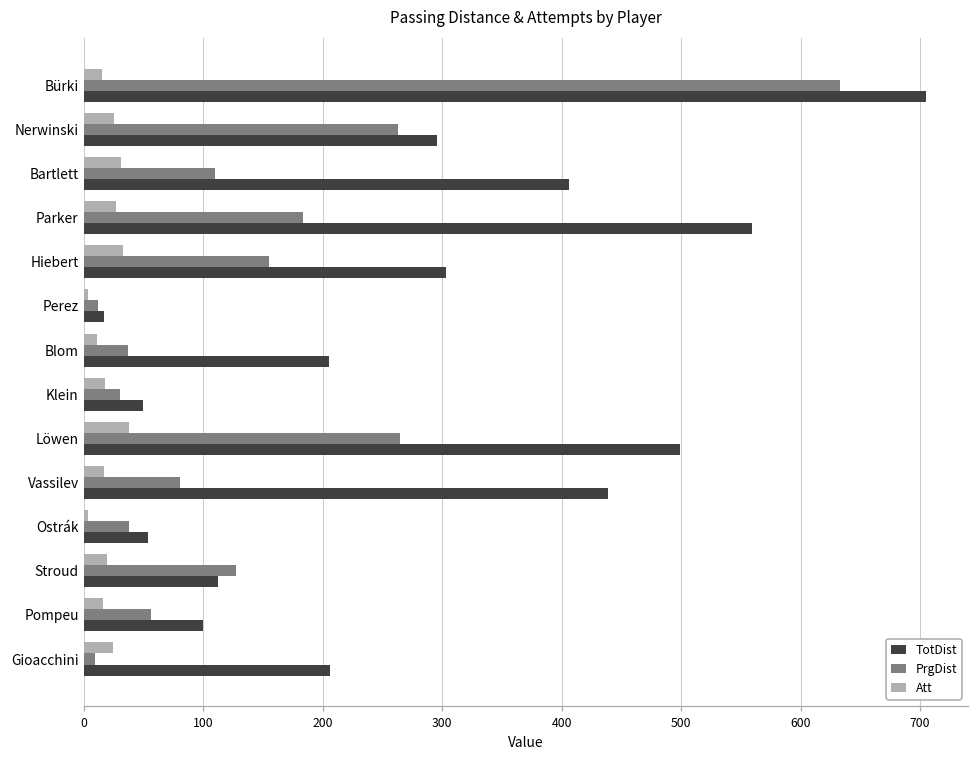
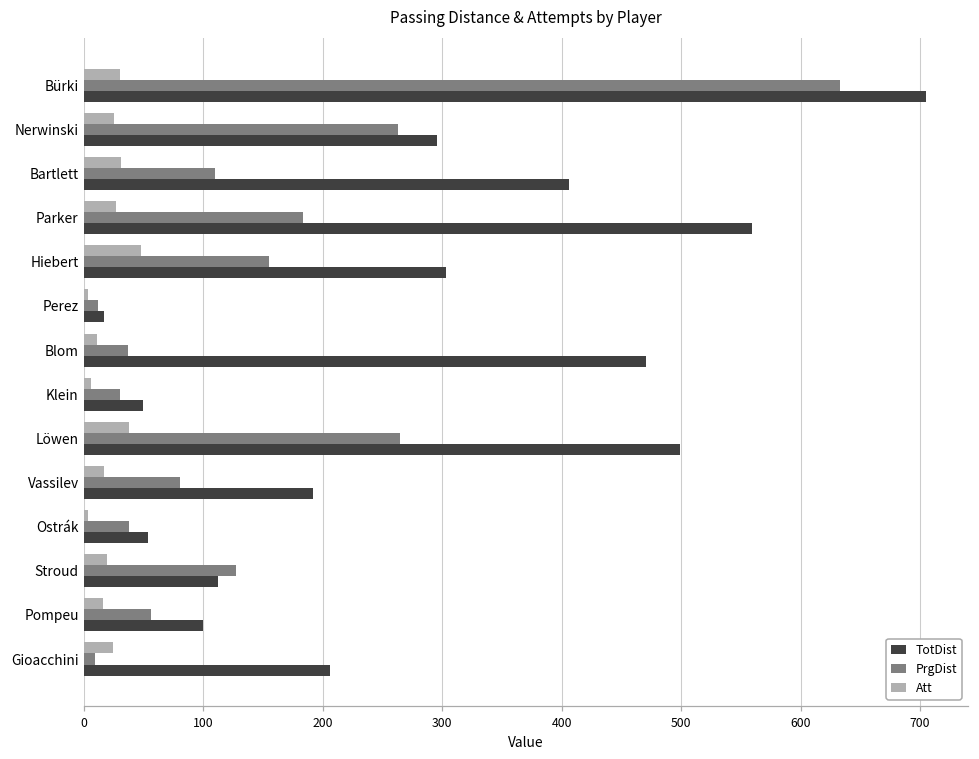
  {
    "TotDist": {
      "Bürki": 705,
      "Nerwinski": 296,
      "Bartlett": 406,
      "Parker": 559,
      "Hiebert": 303,
      "Perez": 17,
-     "Blom": 205,
+     "Blom": 471,
      "Klein": 49,
      "Löwen": 499,
-     "Vassilev": 439,
+     "Vassilev": 192,
      "Ostrák": 54,
      "Stroud": 112,
      "Pompeu": 100,
      "Gioacchini": 206
    },
    "PrgDist": {
      "Bürki": 633,
      "Nerwinski": 263,
      "Bartlett": 110,
      "Parker": 183,
      "Hiebert": 155,
      "Perez": 12,
      "Blom": 37,
      "Klein": 30,
      "Löwen": 265,
      "Vassilev": 80,
      "Ostrák": 38,
      "Stroud": 127,
      "Pompeu": 56,
      "Gioacchini": 9
    },
    "Att": {
-     "Bürki": 15,
+     "Bürki": 30,
      "Nerwinski": 25,
      "Bartlett": 31,
      "Parker": 27,
-     "Hiebert": 33,
+     "Hiebert": 48,
      "Perez": 3,
      "Blom": 11,
-     "Klein": 18,
+     "Klein": 6,
      "Löwen": 38,
      "Vassilev": 17,
      "Ostrák": 3,
      "Stroud": 19,
      "Pompeu": 16,
      "Gioacchini": 24
    }
  }
